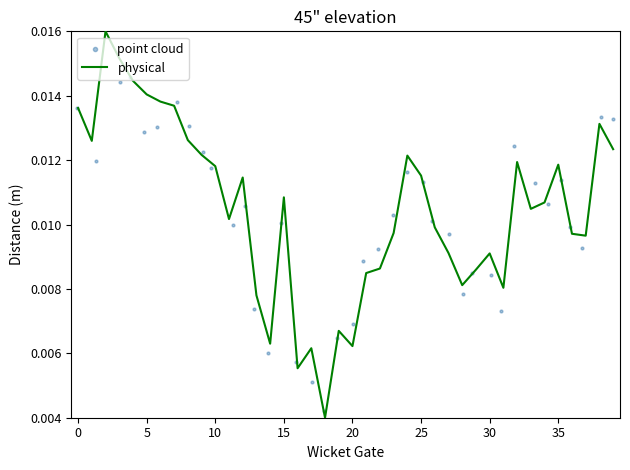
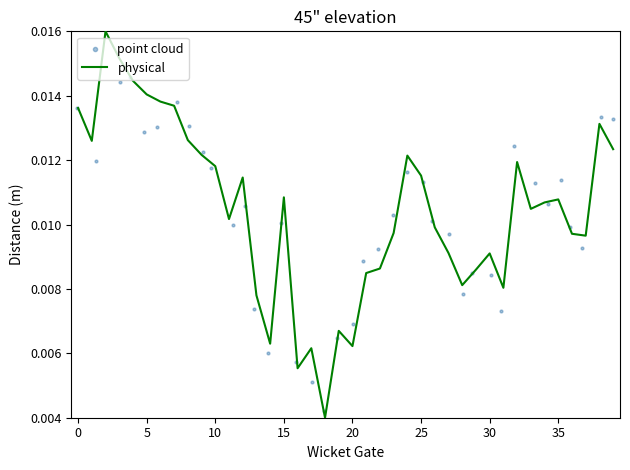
  {
    "physical": {
      "5": 0.0140,
      "10": 0.0118,
      "15": 0.0108,
      "20": 0.0062,
      "25": 0.0115,
      "30": 0.0091,
-     "35": 0.0119
+     "35": 0.0108
    }
  }
